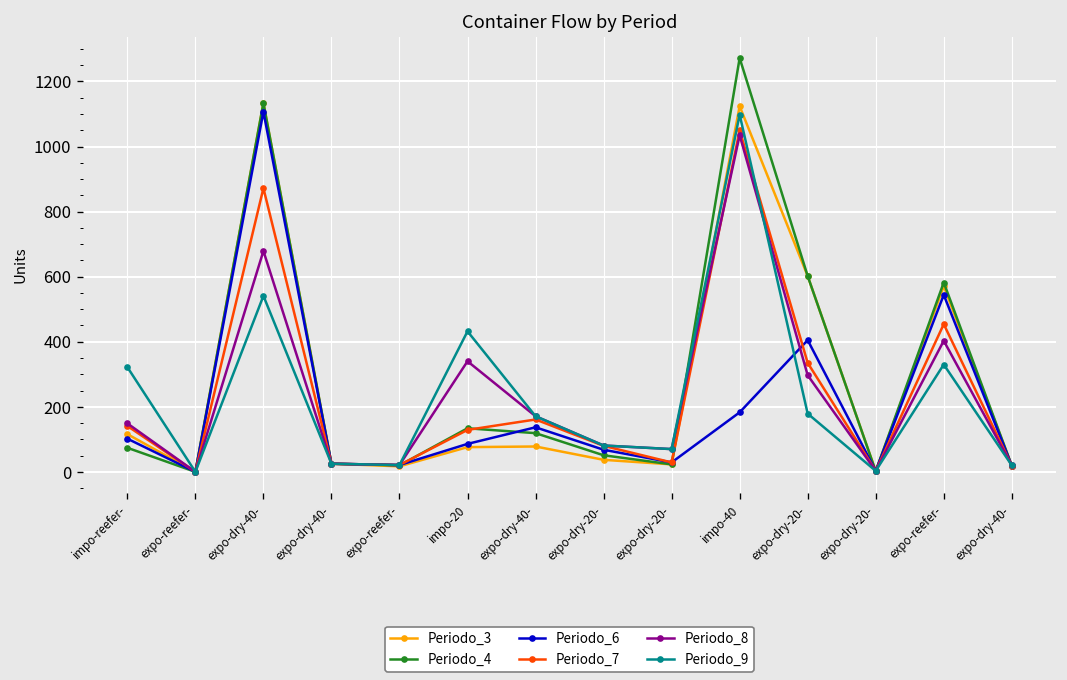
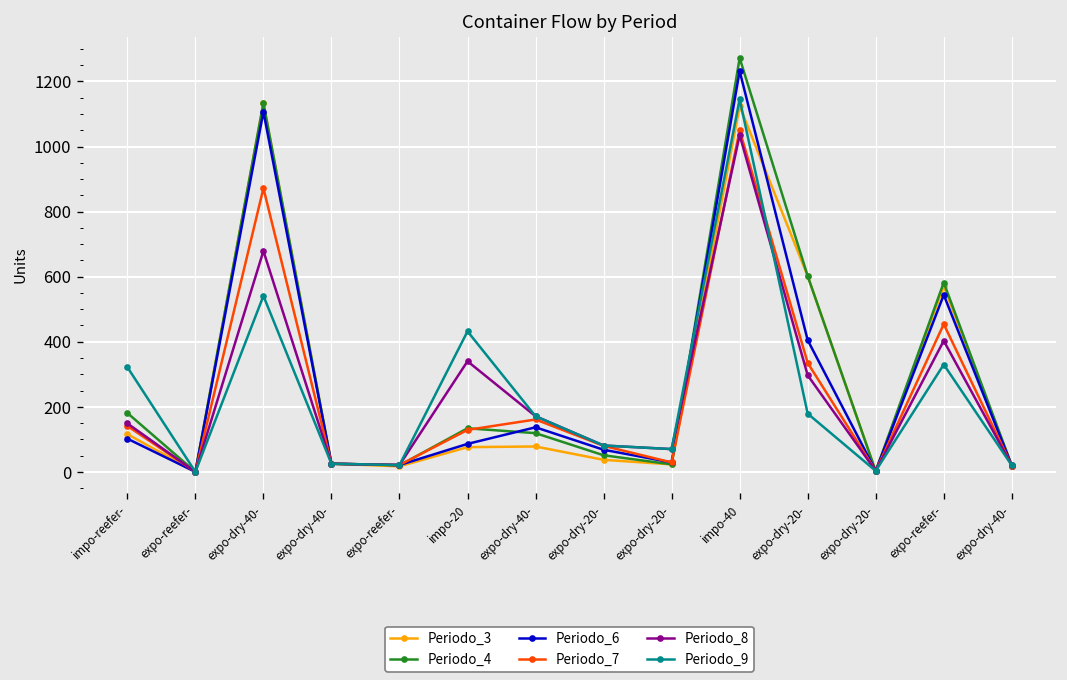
  {
    "Periodo_3": {
      "impo-reefer-": 120,
      "impo-20": 80,
      "impo-40": 1120
    },
    "Periodo_4": {
-     "impo-reefer-": 70,
+     "impo-reefer-": 180,
      "impo-40": 1270
    },
    "Periodo_6": {
      "impo-reefer-": 100,
      "impo-20": 90,
-     "impo-40": 180
+     "impo-40": 1230
    },
    "Periodo_7": {
      "impo-40": 1050
    },
    "Periodo_8": {
      "impo-20": 340,
      "impo-40": 1040
    },
    "Periodo_9": {
      "impo-reefer-": 320,
      "impo-20": 430,
-     "impo-40": 1100
+     "impo-40": 1150
    }
  }
